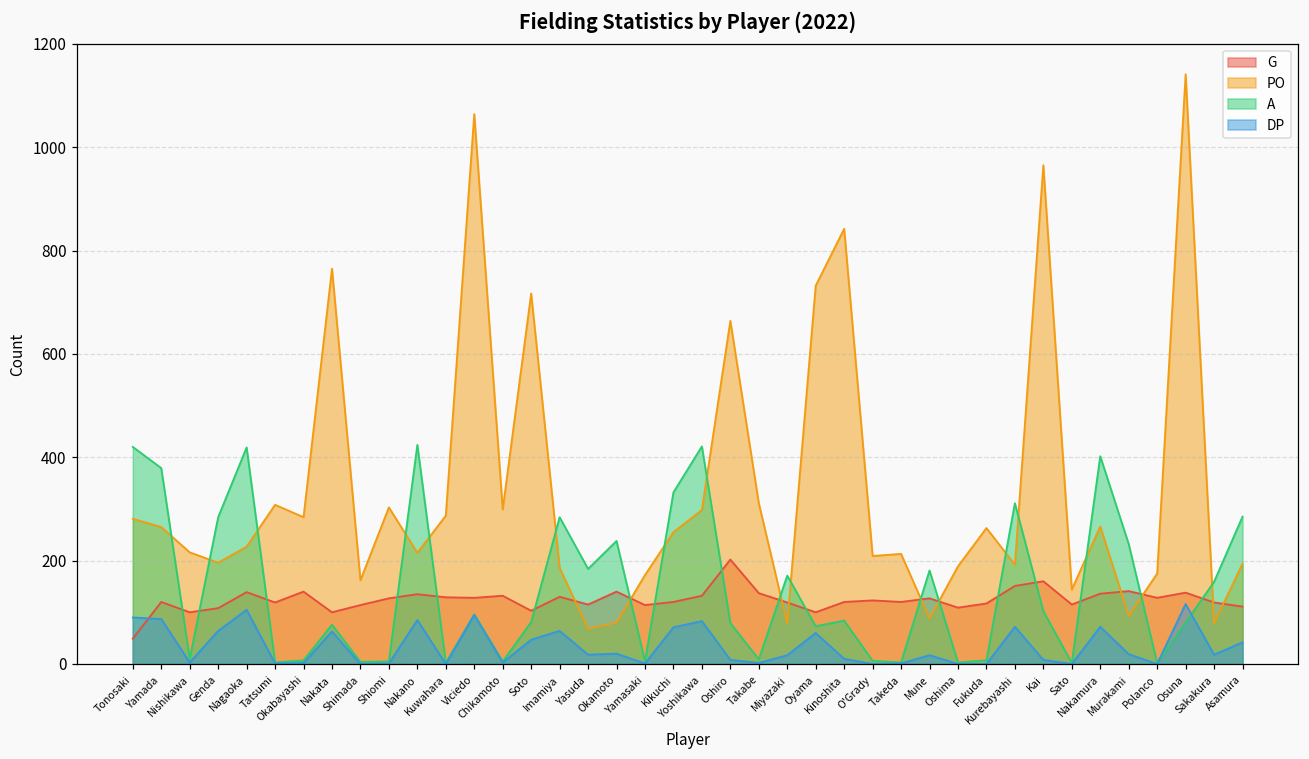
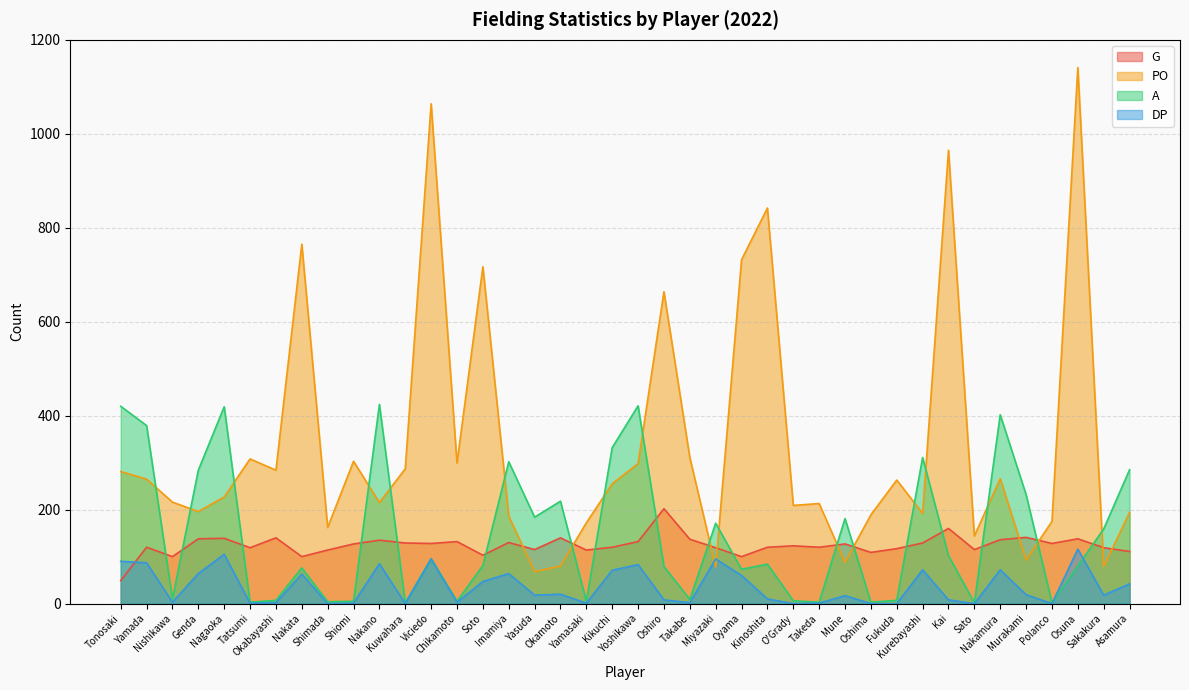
  {
    "G": {
      "Tonosaki": 50,
      "Yamada": 120,
      "Nishikawa": 100,
-     "Genda": 110,
+     "Genda": 140,
      "Nagaoka": 140,
      "Tatsumi": 120,
      "Okabayashi": 140,
      "Nakata": 100,
      "Shimada": 110,
      "Shiomi": 130,
      "Nakano": 140,
      "Kuwahara": 130,
      "Viciedo": 130,
      "Chikamoto": 130,
      "Soto": 100,
      "Imamiya": 130,
      "Yasuda": 120,
      "Okamoto": 140,
      "Yamasaki": 110,
      "Kikuchi": 120,
      "Yoshikawa": 130,
      "Oshiro": 200,
      "Takabe": 140,
      "Miyazaki": 120,
      "Oyama": 100,
      "Kinoshita": 120,
      "O'Grady": 120,
      "Takeda": 120,
      "Mune": 130,
      "Oshima": 110,
      "Fukuda": 120,
-     "Kurebayashi": 150,
+     "Kurebayashi": 130,
      "Kai": 160,
      "Sato": 120,
      "Nakamura": 140,
      "Murakami": 140,
      "Polanco": 130,
      "Osuna": 140,
      "Sakakura": 120,
      "Asamura": 110
    },
    "PO": {
      "Tonosaki": 280,
      "Yamada": 270,
      "Nishikawa": 220,
      "Genda": 200,
      "Nagaoka": 230,
      "Tatsumi": 310,
      "Okabayashi": 280,
      "Nakata": 770,
      "Shimada": 160,
      "Shiomi": 300,
      "Nakano": 220,
      "Kuwahara": 290,
      "Viciedo": 1060,
      "Chikamoto": 300,
      "Soto": 720,
      "Imamiya": 190,
      "Yasuda": 70,
      "Okamoto": 80,
      "Yamasaki": 170,
      "Kikuchi": 260,
      "Yoshikawa": 300,
      "Oshiro": 660,
      "Takabe": 310,
      "Miyazaki": 80,
      "Oyama": 730,
      "Kinoshita": 840,
      "O'Grady": 210,
      "Takeda": 210,
      "Mune": 90,
      "Oshima": 190,
      "Fukuda": 260,
      "Kurebayashi": 190,
      "Kai": 970,
      "Sato": 140,
      "Nakamura": 270,
      "Murakami": 90,
      "Polanco": 180,
      "Osuna": 1140,
      "Sakakura": 80,
      "Asamura": 190
    },
    "A": {
      "Tonosaki": 420,
      "Yamada": 380,
      "Nishikawa": 10,
      "Genda": 280,
      "Nagaoka": 420,
      "Nakata": 80,
      "Nakano": 420,
      "Soto": 80,
-     "Imamiya": 280,
+     "Imamiya": 300,
      "Yasuda": 180,
-     "Okamoto": 240,
+     "Okamoto": 220,
      "Kikuchi": 330,
      "Yoshikawa": 420,
      "Oshiro": 80,
      "Takabe": 10,
      "Miyazaki": 170,
      "Oyama": 70,
      "Kinoshita": 80,
      "O'Grady": 10,
      "Mune": 180,
      "Fukuda": 10,
      "Kurebayashi": 310,
      "Kai": 100,
      "Nakamura": 400,
      "Murakami": 230,
      "Osuna": 80,
      "Sakakura": 160,
      "Asamura": 290
    },
    "DP": {
      "Tonosaki": 90,
      "Yamada": 90,
      "Nishikawa": 0,
      "Genda": 60,
      "Nagaoka": 110,
      "Nakata": 60,
      "Nakano": 90,
      "Soto": 50,
      "Imamiya": 60,
      "Yasuda": 20,
      "Okamoto": 20,
      "Kikuchi": 70,
      "Yoshikawa": 80,
      "Oshiro": 10,
      "Takabe": 0,
-     "Miyazaki": 20,
+     "Miyazaki": 100,
      "Oyama": 60,
      "Kinoshita": 10,
      "O'Grady": 0,
      "Mune": 20,
      "Fukuda": 0,
      "Kurebayashi": 70,
      "Kai": 10,
      "Nakamura": 70,
      "Murakami": 20,
      "Osuna": 120,
      "Sakakura": 20,
      "Asamura": 40
    }
  }
